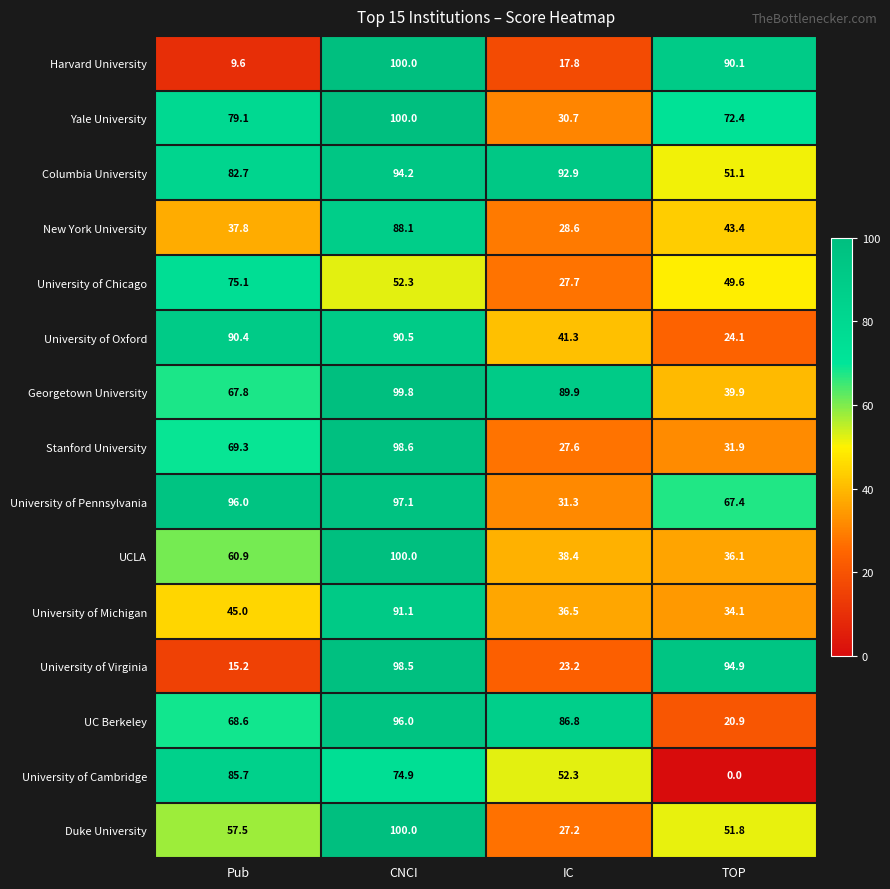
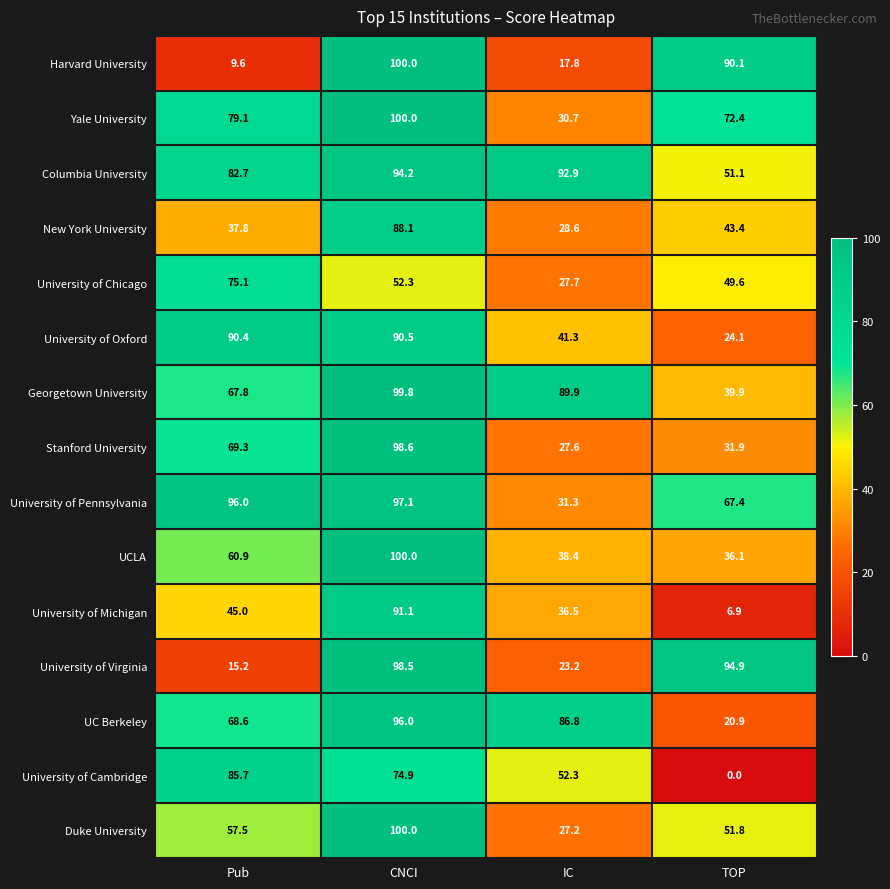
  {
    "Harvard University": {
      "Pub": 9.6,
      "CNCI": 100.0,
      "IC": 17.8,
      "TOP": 90.1
    },
    "Yale University": {
      "Pub": 79.1,
      "CNCI": 100.0,
      "IC": 30.7,
      "TOP": 72.4
    },
    "Columbia University": {
      "Pub": 82.7,
      "CNCI": 94.2,
      "IC": 92.9,
      "TOP": 51.1
    },
    "New York University": {
      "Pub": 37.8,
      "CNCI": 88.1,
      "IC": 28.6,
      "TOP": 43.4
    },
    "University of Chicago": {
      "Pub": 75.1,
      "CNCI": 52.3,
      "IC": 27.7,
      "TOP": 49.6
    },
    "University of Oxford": {
      "Pub": 90.4,
      "CNCI": 90.5,
      "IC": 41.3,
      "TOP": 24.1
    },
    "Georgetown University": {
      "Pub": 67.8,
      "CNCI": 99.8,
      "IC": 89.9,
      "TOP": 39.9
    },
    "Stanford University": {
      "Pub": 69.3,
      "CNCI": 98.6,
      "IC": 27.6,
      "TOP": 31.9
    },
    "University of Pennsylvania": {
      "Pub": 96.0,
      "CNCI": 97.1,
      "IC": 31.3,
      "TOP": 67.4
    },
    "UCLA": {
      "Pub": 60.9,
      "CNCI": 100.0,
      "IC": 38.4,
      "TOP": 36.1
    },
    "University of Michigan": {
      "Pub": 45.0,
      "CNCI": 91.1,
      "IC": 36.5,
-     "TOP": 34.1
+     "TOP": 6.9
    },
    "University of Virginia": {
      "Pub": 15.2,
      "CNCI": 98.5,
      "IC": 23.2,
      "TOP": 94.9
    },
    "UC Berkeley": {
      "Pub": 68.6,
      "CNCI": 96.0,
      "IC": 86.8,
      "TOP": 20.9
    },
    "University of Cambridge": {
      "Pub": 85.7,
      "CNCI": 74.9,
      "IC": 52.3,
      "TOP": 0.0
    },
    "Duke University": {
      "Pub": 57.5,
      "CNCI": 100.0,
      "IC": 27.2,
      "TOP": 51.8
    }
  }
